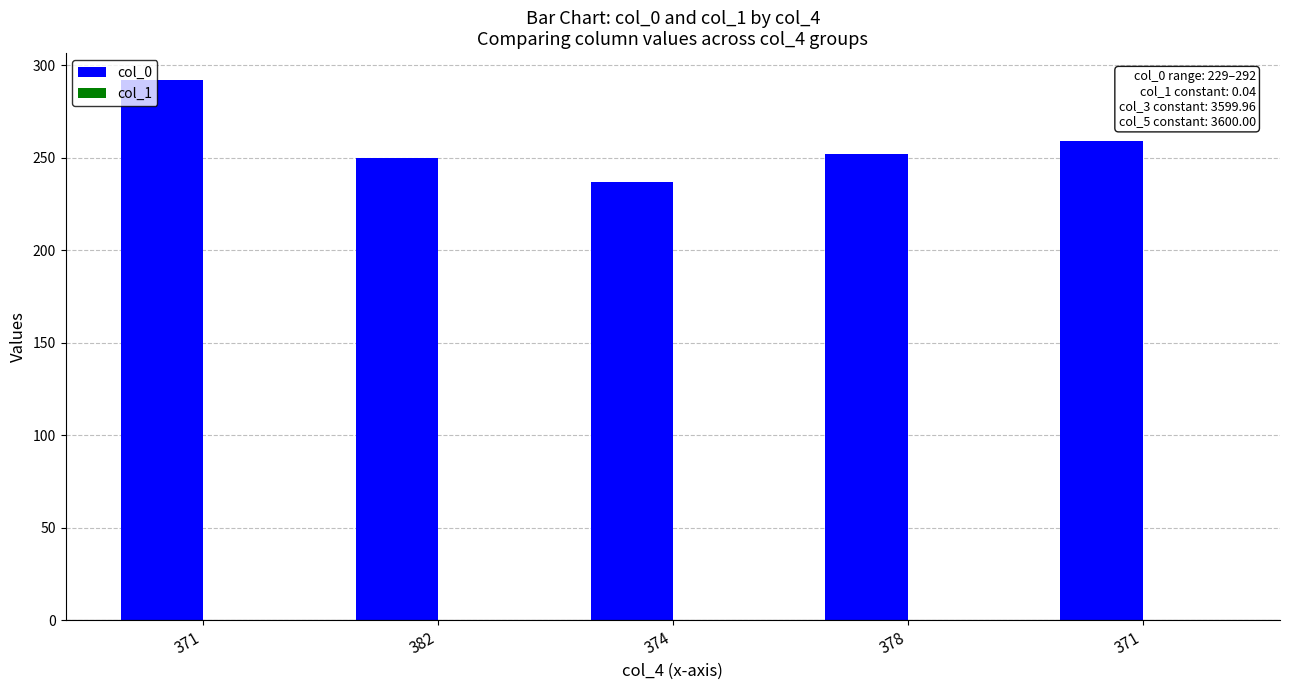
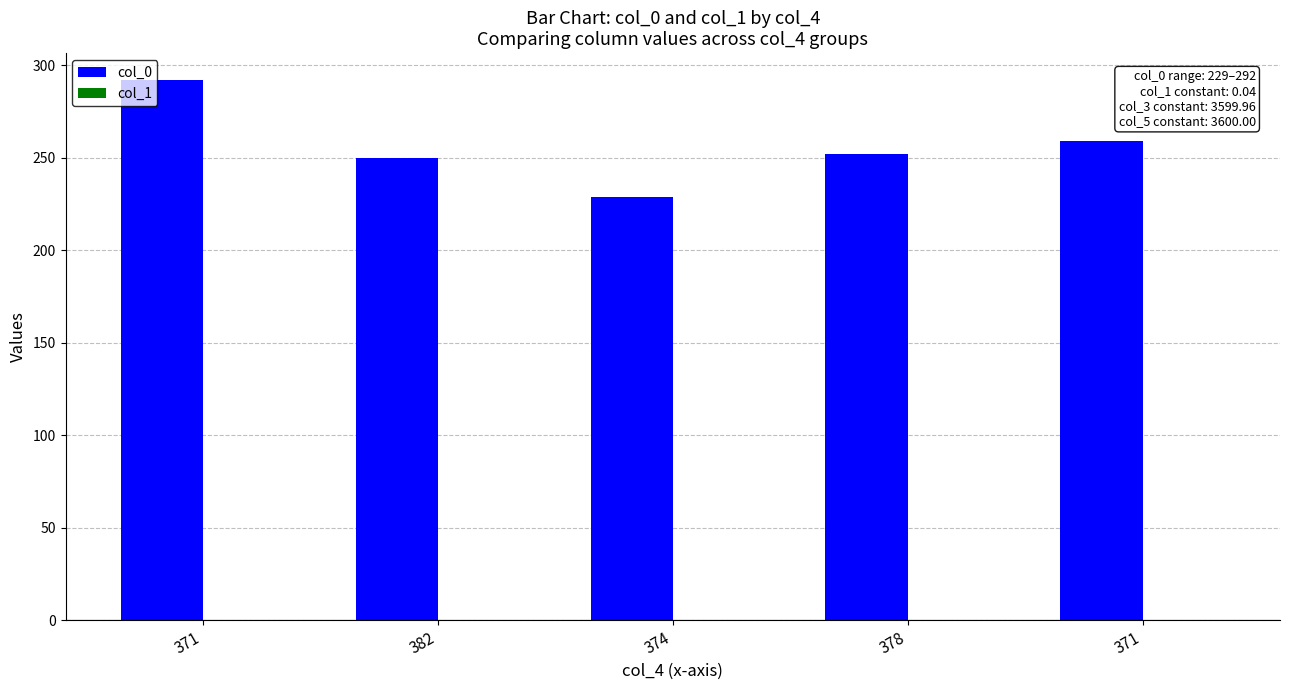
  {
    "col_0": {
      "382": 250,
-     "374": 237,
+     "374": 229,
      "378": 252
    }
  }
